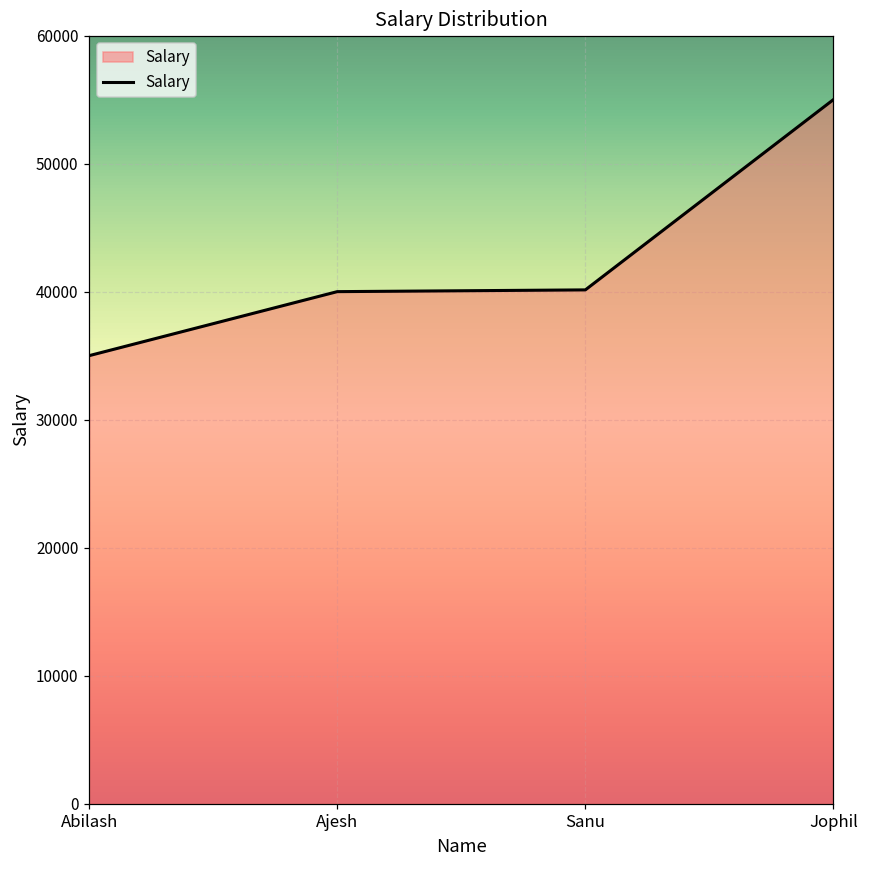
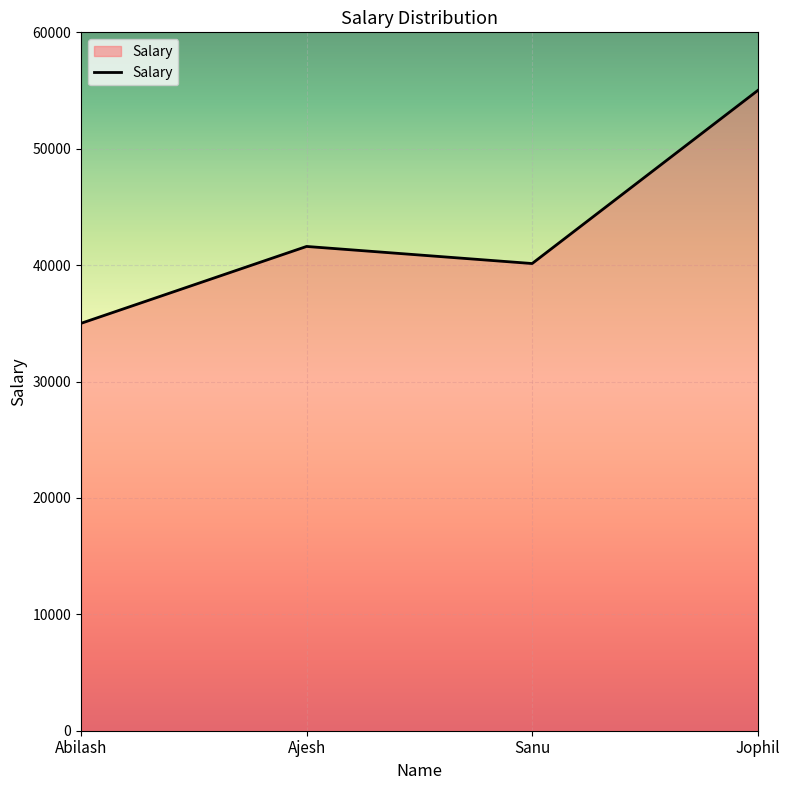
  {
    "Abilash": 35000,
-   "Ajesh": 40000,
+   "Ajesh": 41600,
    "Sanu": 40100,
    "Jophil": 55000
  }
